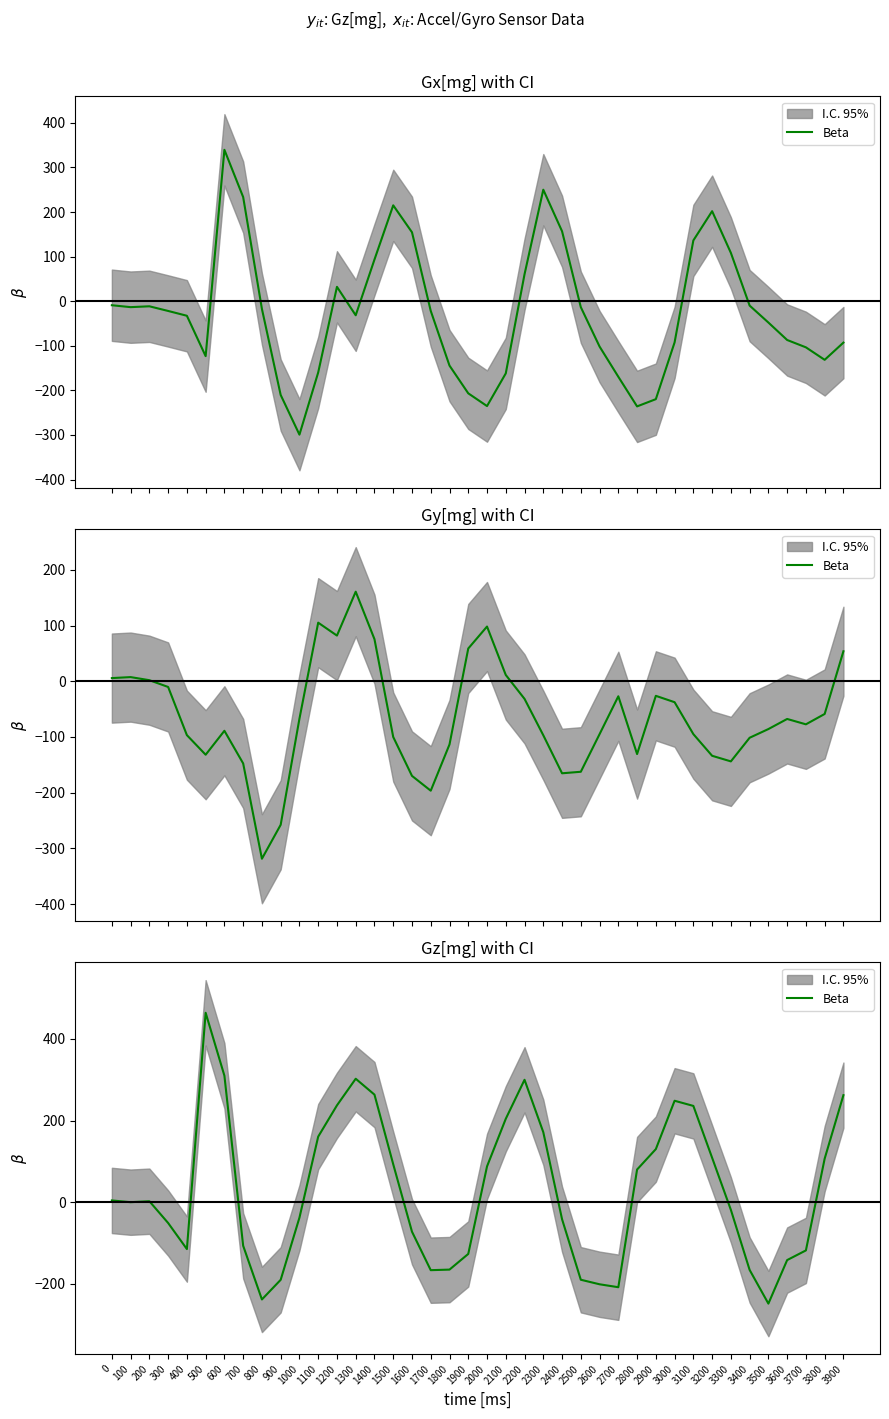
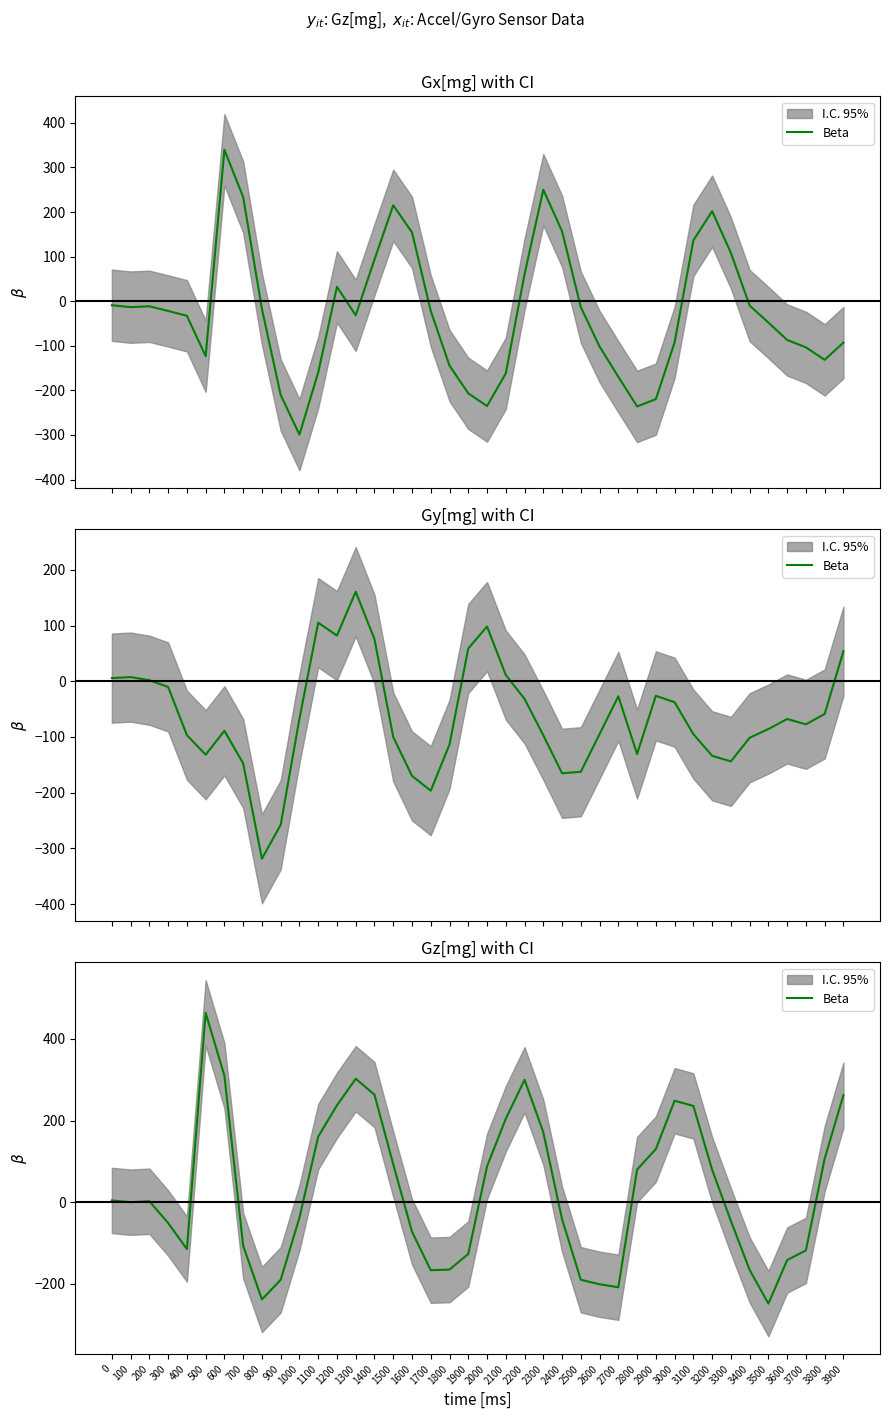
  {
    "Gz[mg] with CI": {
      "Beta": {
        "0": 0,
        "100": 0,
        "200": 0,
        "300": -50,
        "400": -110,
        "500": 460,
        "600": 310,
        "700": -110,
        "800": -240,
        "900": -190,
        "1000": -40,
        "1100": 160,
        "1200": 240,
        "1300": 300,
        "1400": 260,
        "1500": 90,
        "1600": -70,
        "1700": -170,
        "1800": -160,
        "1900": -130,
        "2000": 90,
        "2100": 200,
        "2200": 300,
        "2300": 170,
        "2400": -40,
        "2500": -190,
        "2600": -200,
        "2700": -210,
        "2800": 80,
        "2900": 130,
        "3000": 250,
        "3100": 240,
-       "3200": 110,
-       "3300": -20,
+       "3200": 80,
+       "3300": -50,
        "3400": -170,
        "3500": -250,
        "3600": -140,
        "3700": -120,
        "3800": 110,
        "3900": 260
      }
    }
  }
